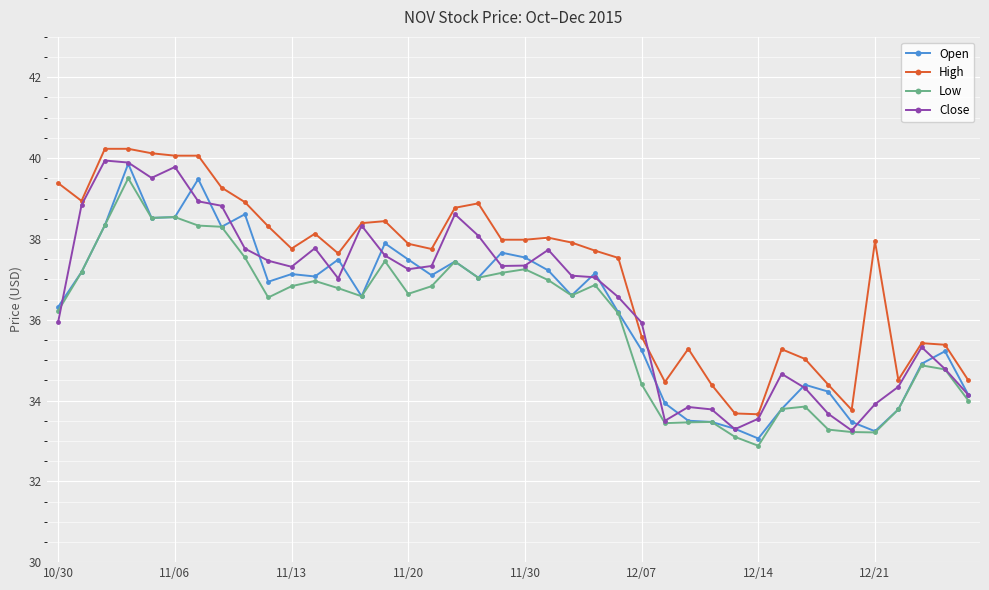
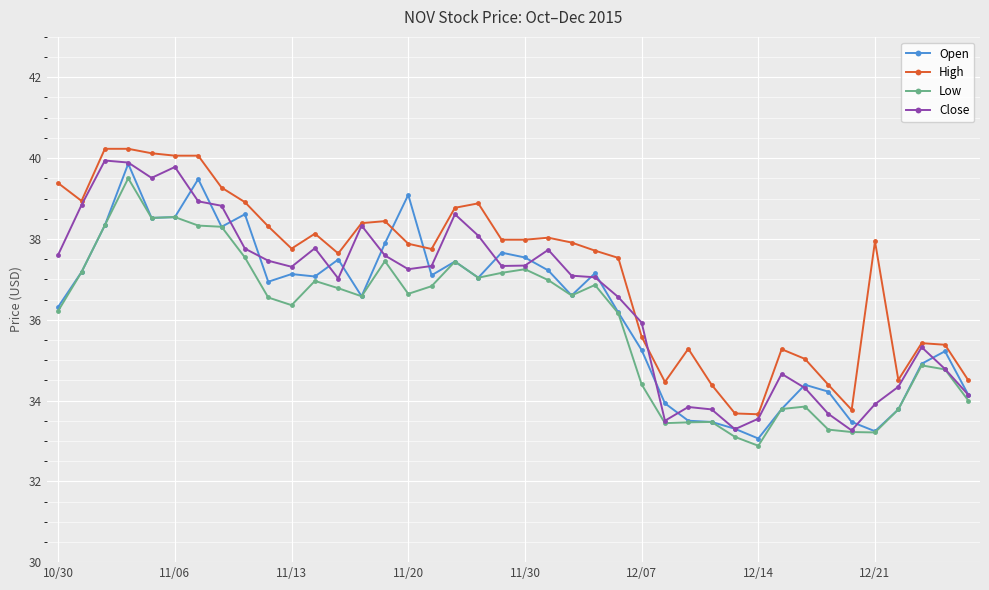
  {
    "Open": {
      "10/30": 36.3,
      "11/13": 37.1,
-     "11/20": 37.5,
+     "11/20": 39.1,
      "11/30": 37.5,
      "12/07": 35.3,
      "12/14": 33.1
    },
    "High": {
      "10/30": 39.4,
      "11/06": 40.1,
      "11/13": 37.8,
      "11/20": 37.9,
      "11/30": 38.0,
      "12/07": 35.6,
      "12/14": 33.7,
      "12/21": 37.9
    },
    "Low": {
      "10/30": 36.2,
-     "11/13": 36.8,
+     "11/13": 36.4,
      "11/20": 36.6,
      "11/30": 37.3,
      "12/07": 34.4,
      "12/14": 32.9
    },
    "Close": {
-     "10/30": 36.0,
+     "10/30": 37.6,
      "11/06": 39.8,
      "11/13": 37.3,
      "11/20": 37.3,
      "11/30": 37.3,
      "12/07": 35.9,
      "12/14": 33.6,
      "12/21": 33.9
    }
  }
